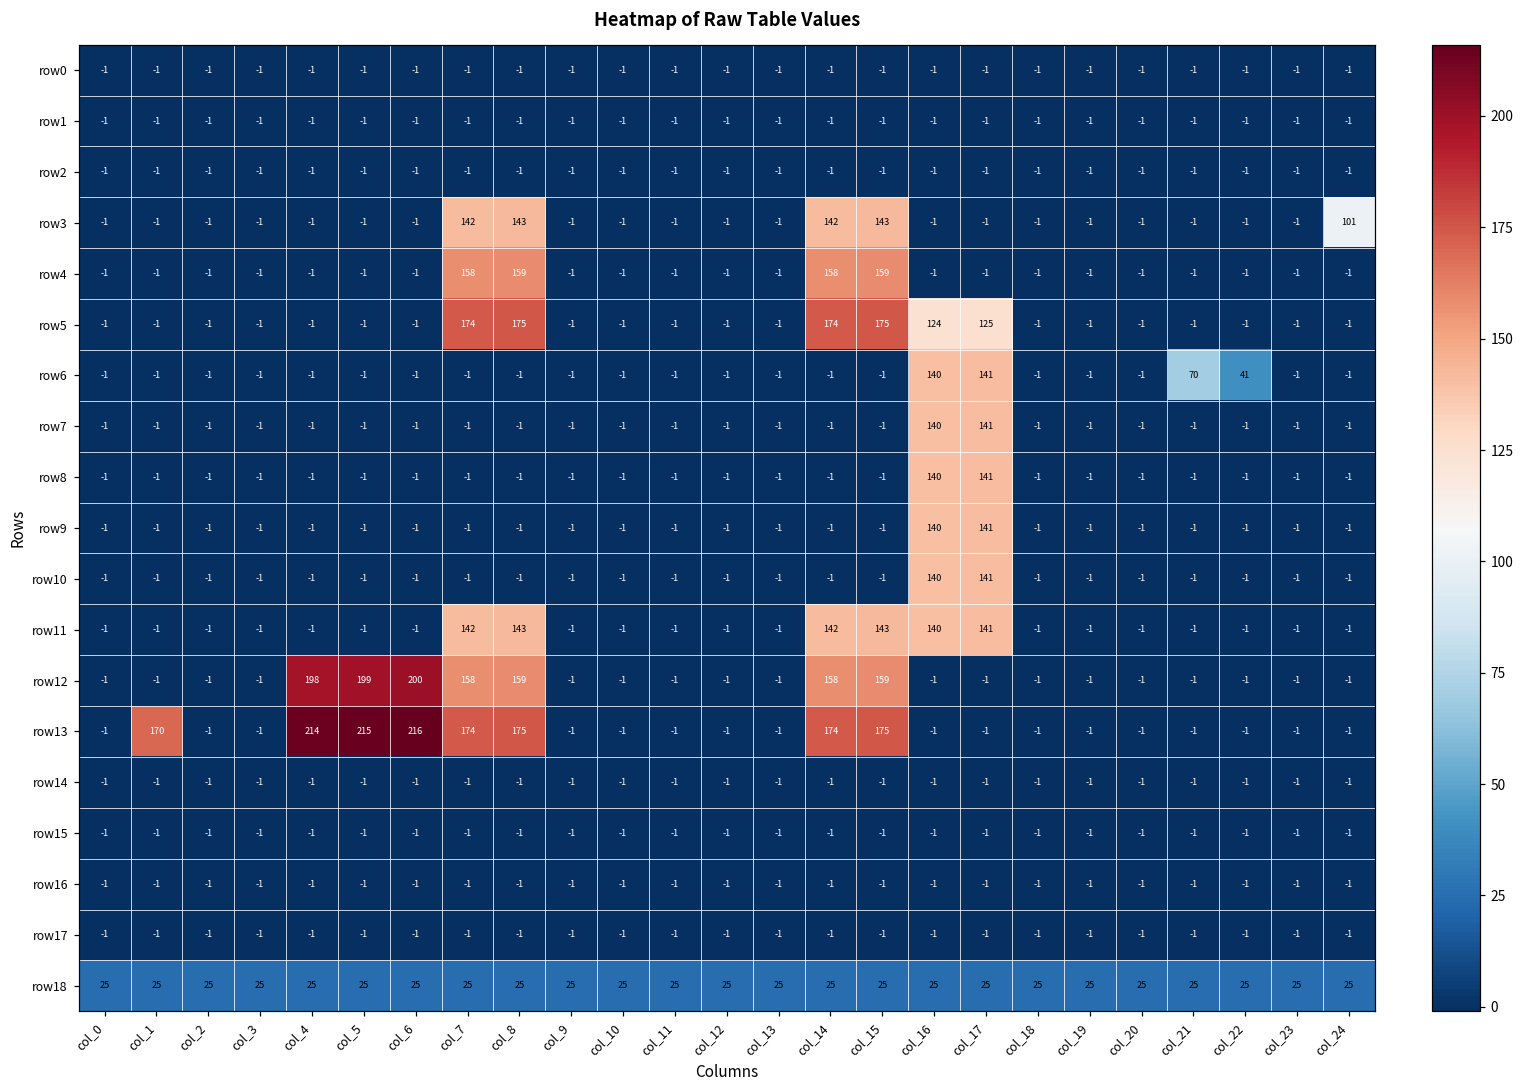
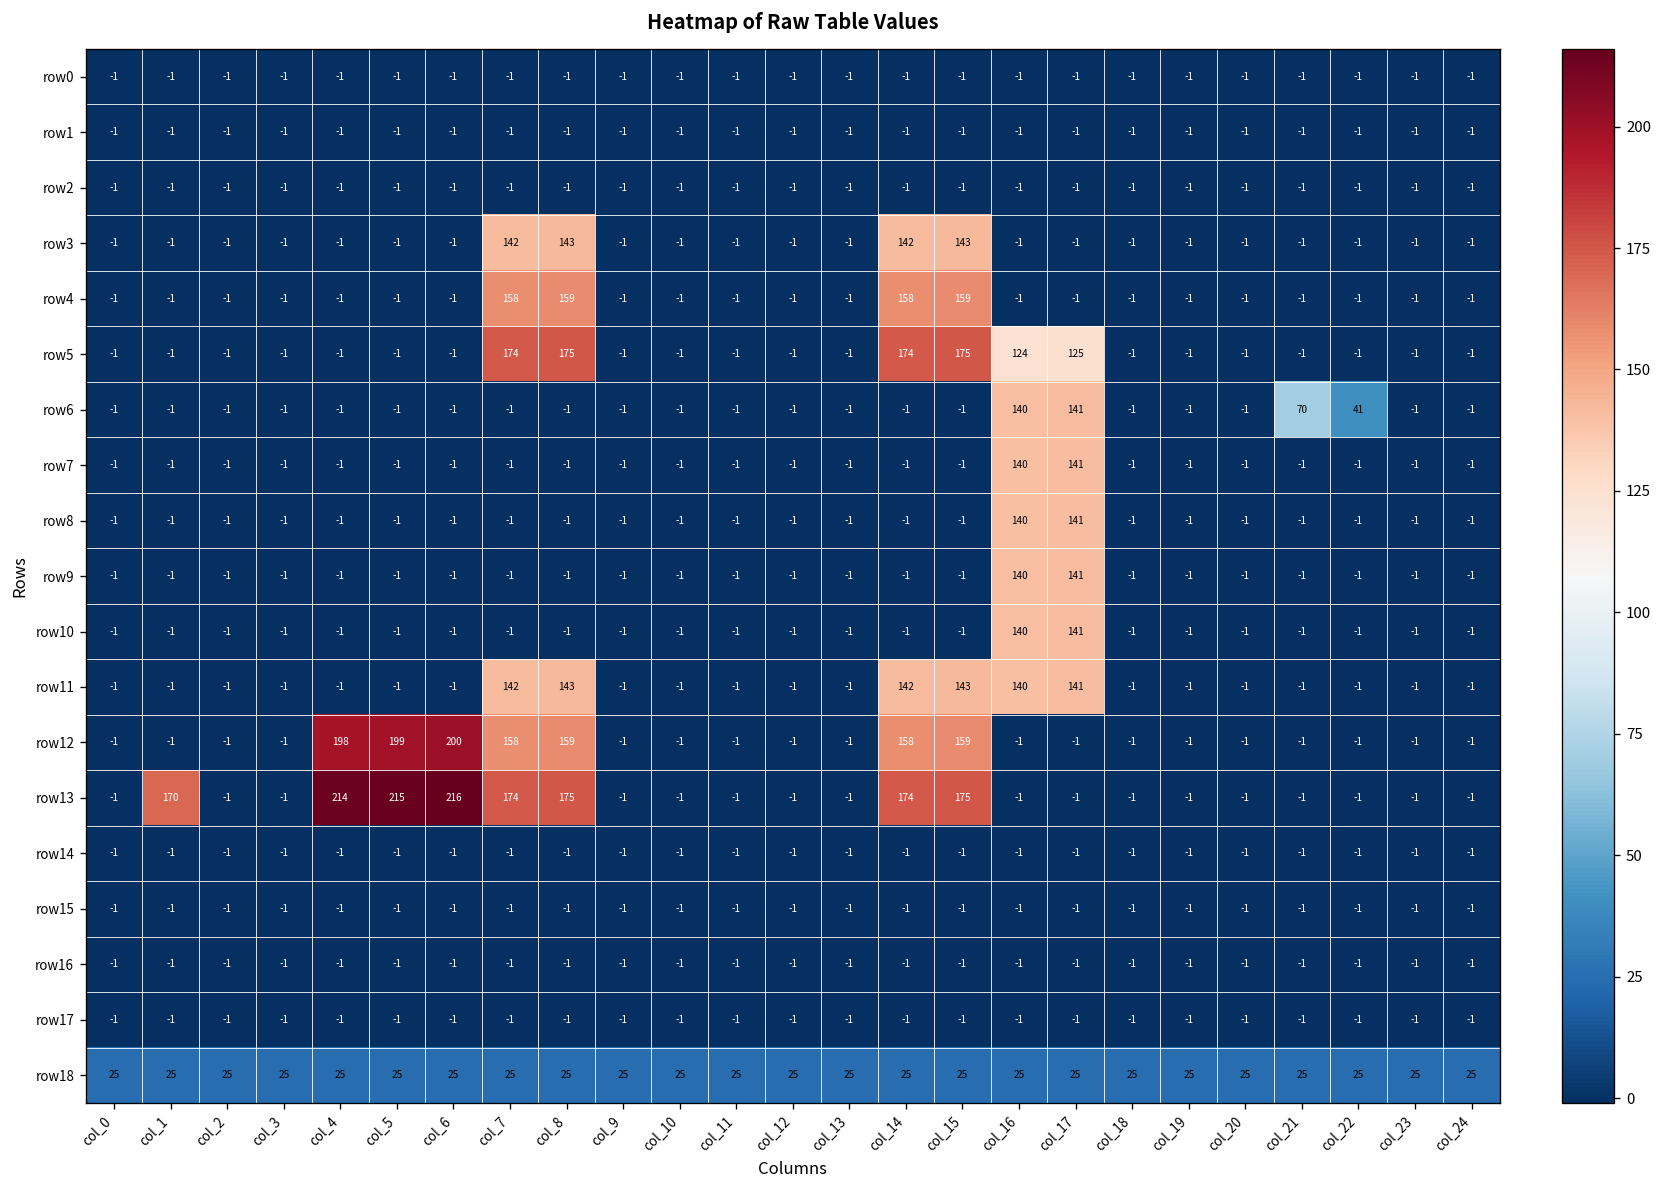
  {
    "row3": {
      "col_0": -1,
      "col_1": -1,
      "col_2": -1,
      "col_3": -1,
      "col_4": -1,
      "col_5": -1,
      "col_6": -1,
      "col_7": 142,
      "col_8": 143,
      "col_9": -1,
      "col_10": -1,
      "col_11": -1,
      "col_12": -1,
      "col_13": -1,
      "col_14": 142,
      "col_15": 143,
      "col_16": -1,
      "col_17": -1,
      "col_18": -1,
      "col_19": -1,
      "col_20": -1,
      "col_21": -1,
      "col_22": -1,
      "col_23": -1,
-     "col_24": 101
+     "col_24": -1
    }
  }
